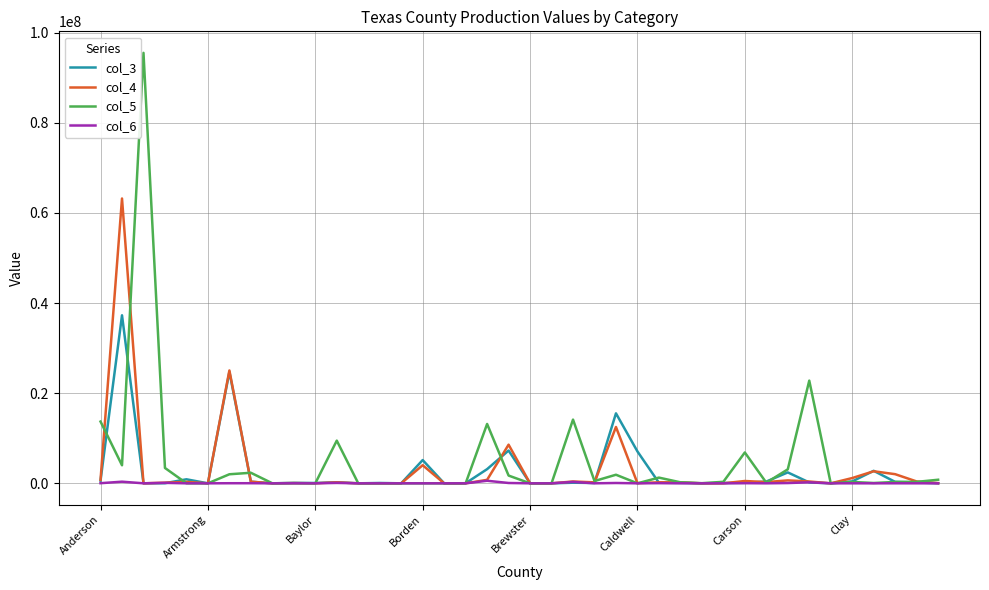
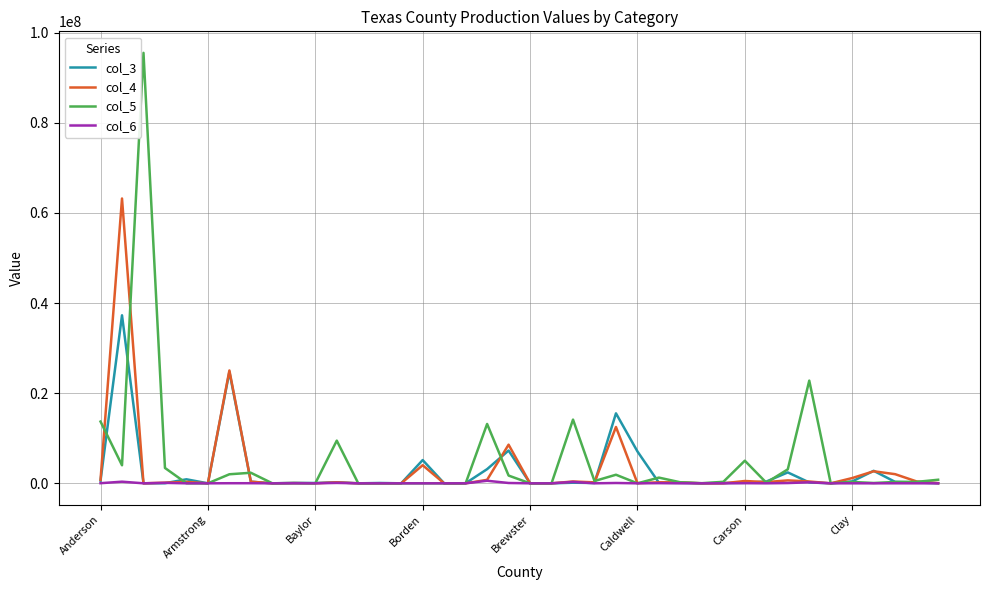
  {
    "col_3": {
      "Borden": 5000000,
      "Caldwell": 7000000
    },
    "col_4": {
      "Borden": 4000000,
      "Clay": 1000000
    },
    "col_5": {
      "Anderson": 14000000,
-     "Carson": 7000000
+     "Carson": 5000000
    },
    "col_6": {
      "Anderson": 0
    }
  }
